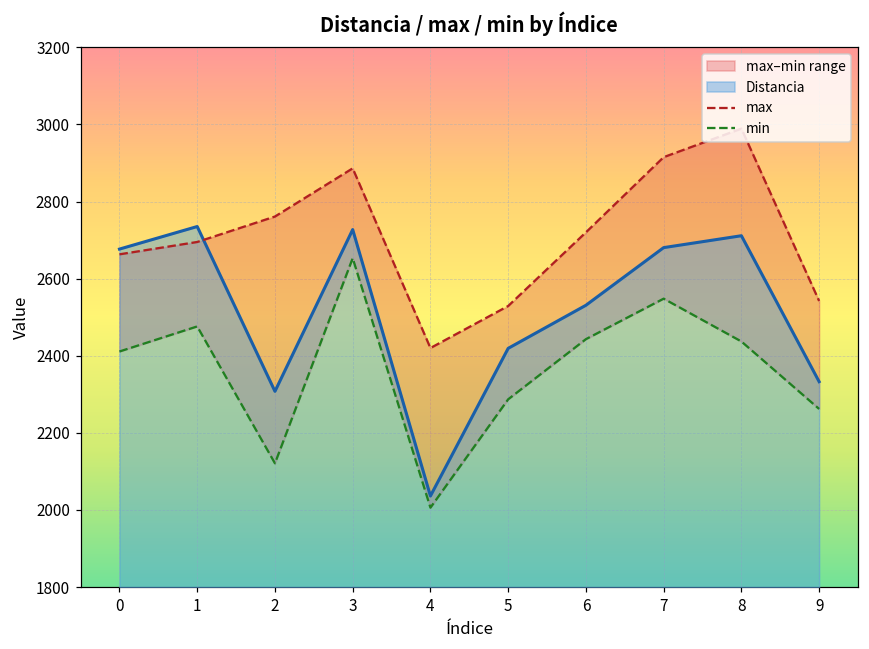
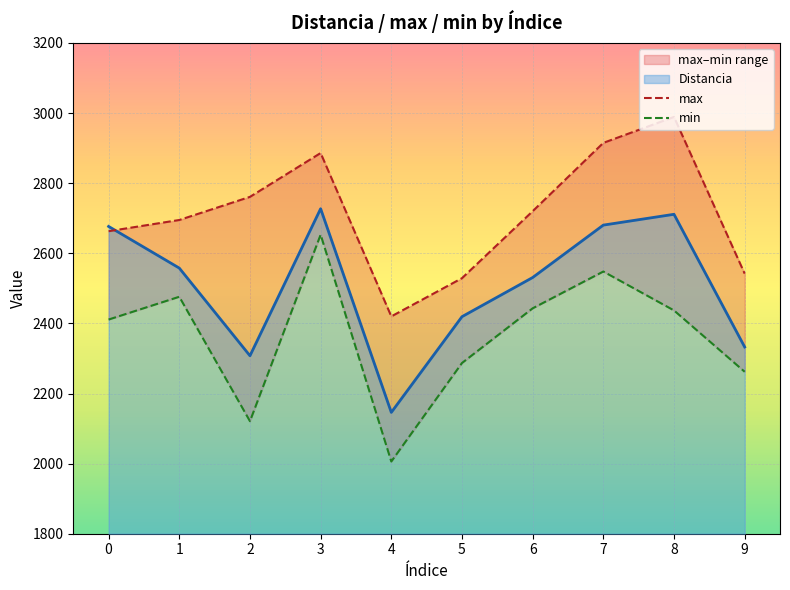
  {
    "Distancia": {
      "0": 2680,
-     "1": 2740,
+     "1": 2560,
      "2": 2310,
      "3": 2730,
-     "4": 2040,
+     "4": 2150,
      "5": 2420,
      "6": 2530,
      "7": 2680,
      "8": 2710,
      "9": 2330
    },
    "max–min range": {
      "0": 2660,
      "1": 2700,
      "2": 2760,
      "3": 2890,
      "4": 2420,
      "5": 2530,
      "6": 2720,
      "7": 2920,
      "9": 2540
    },
    "min": {
      "0": 2410,
      "1": 2480,
      "2": 2120,
      "3": 2650,
      "4": 2010,
      "5": 2290,
      "6": 2440,
      "7": 2550,
      "8": 2440,
      "9": 2260
    }
  }
